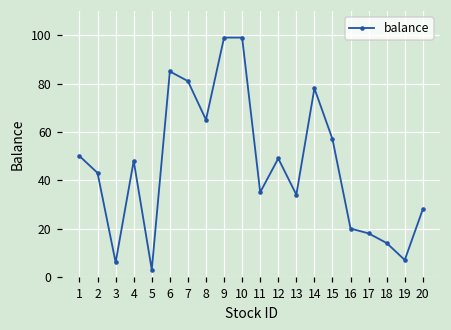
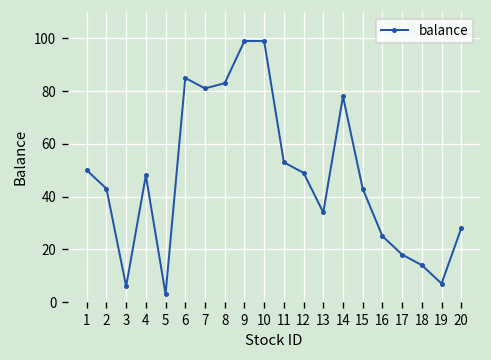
  {
    "1": 50,
    "2": 43,
    "3": 6,
    "4": 48,
    "5": 3,
    "6": 85,
    "7": 81,
-   "8": 65,
+   "8": 83,
    "9": 99,
    "10": 99,
-   "11": 35,
+   "11": 53,
    "12": 49,
    "13": 34,
    "14": 78,
-   "15": 57,
-   "16": 20,
+   "15": 43,
+   "16": 25,
    "17": 18,
    "18": 14,
    "19": 7,
    "20": 28
  }
